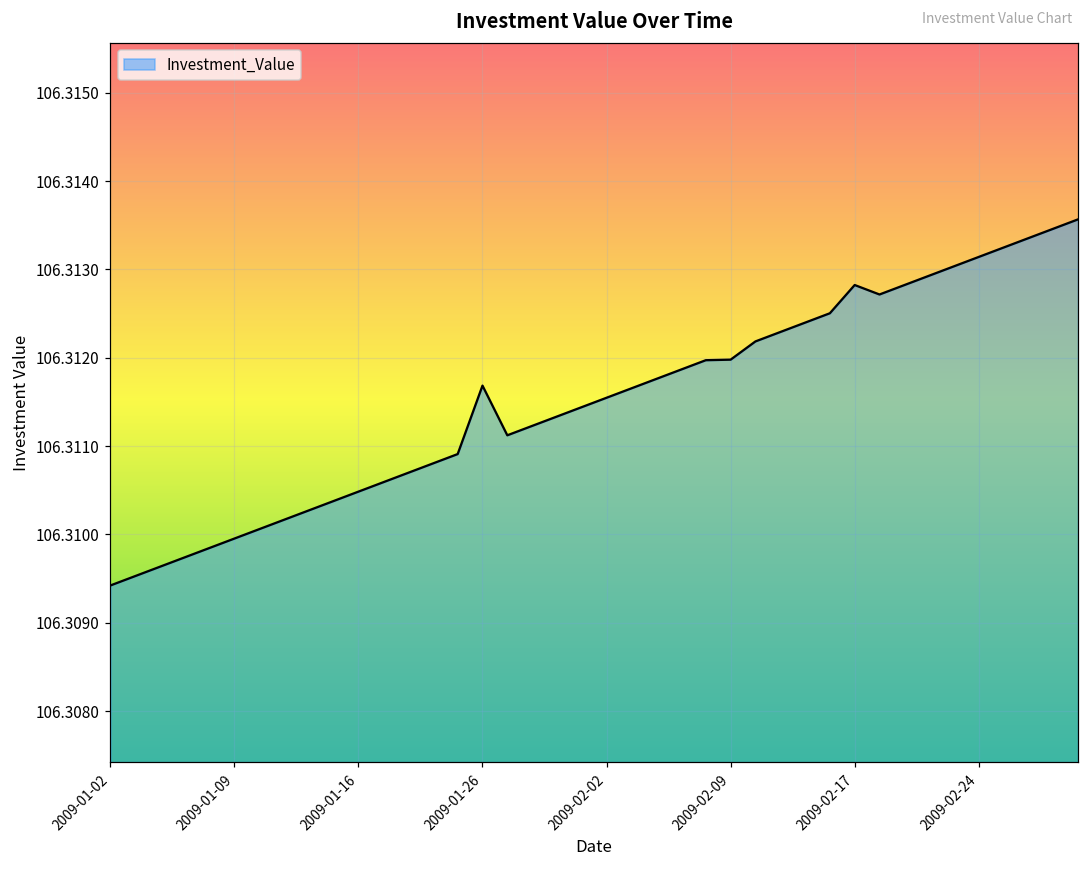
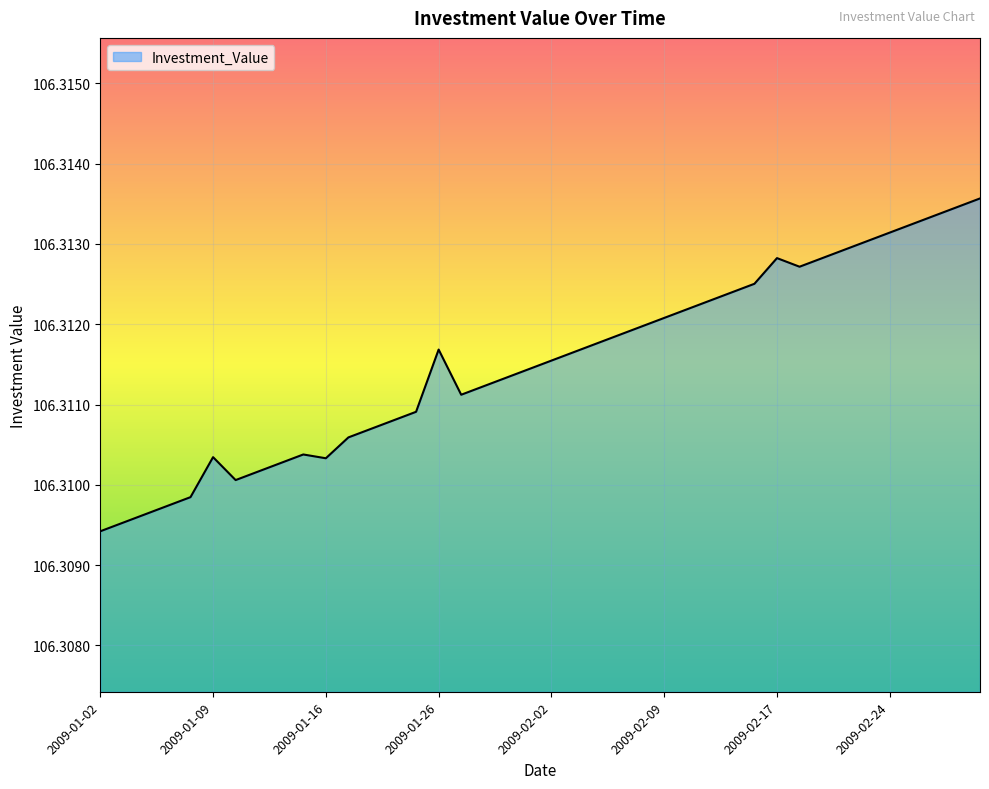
  {
    "2009-01-02": 106.3094,
-   "2009-01-09": 106.3100,
-   "2009-01-16": 106.3105,
+   "2009-01-09": 106.3103,
+   "2009-01-16": 106.3103,
    "2009-01-26": 106.3117,
    "2009-02-02": 106.3115,
-   "2009-02-09": 106.3120,
+   "2009-02-09": 106.3121,
    "2009-02-17": 106.3128,
    "2009-02-24": 106.3131
  }
